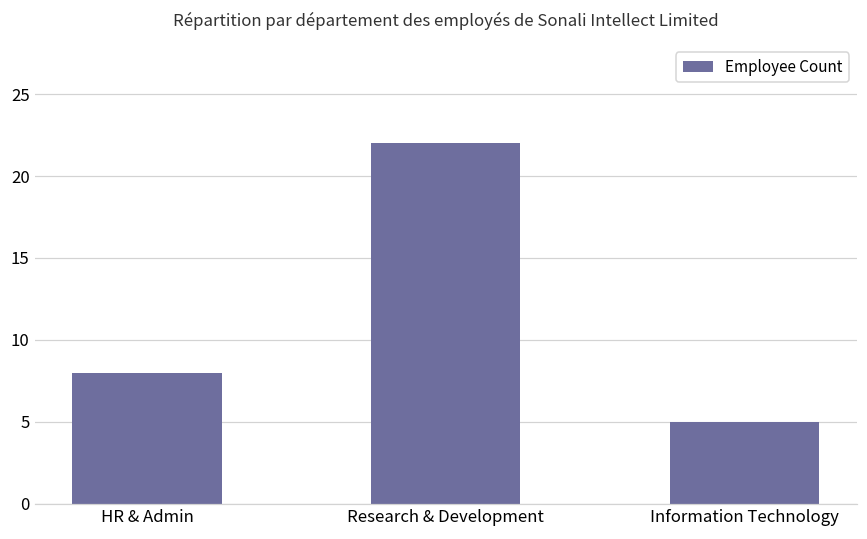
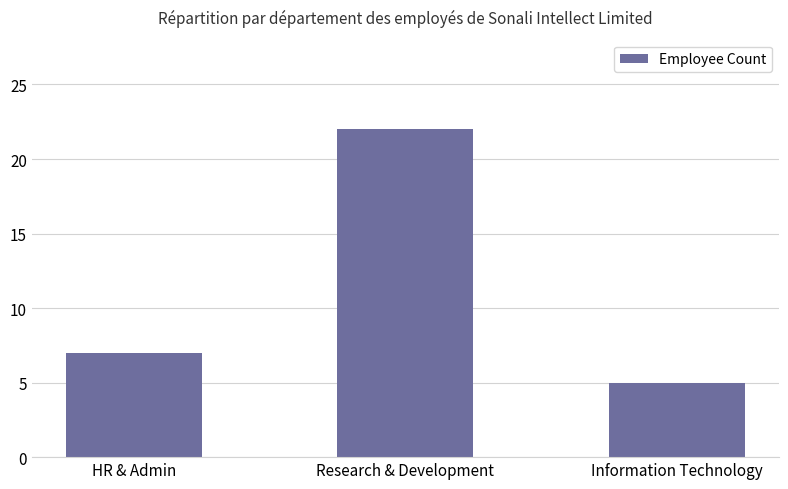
  {
-   "HR & Admin": 8,
+   "HR & Admin": 7,
    "Research & Development": 22,
    "Information Technology": 5
  }
